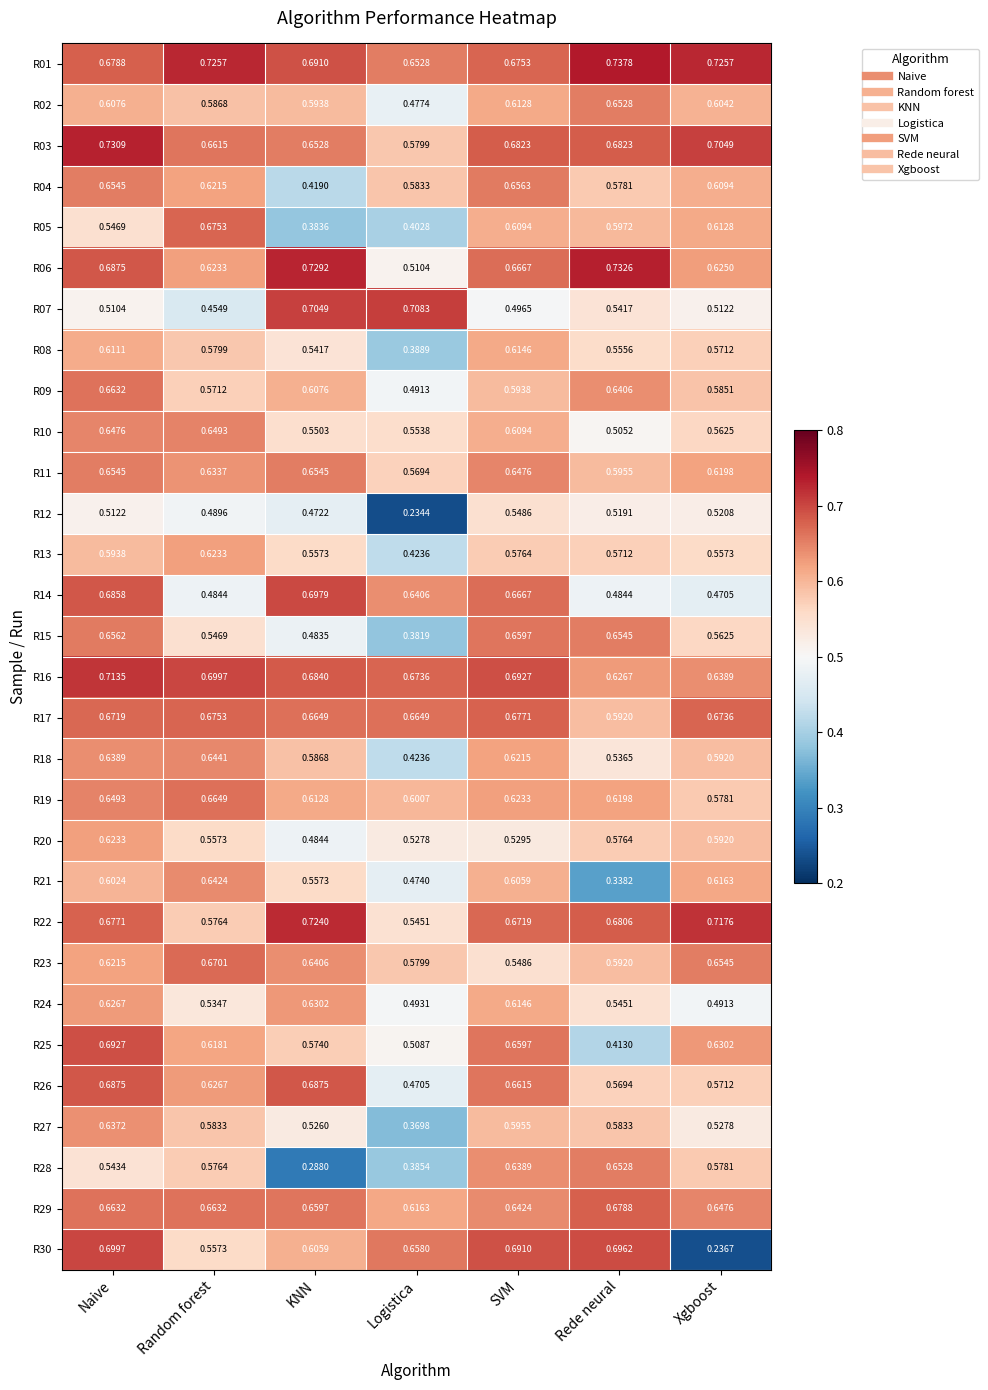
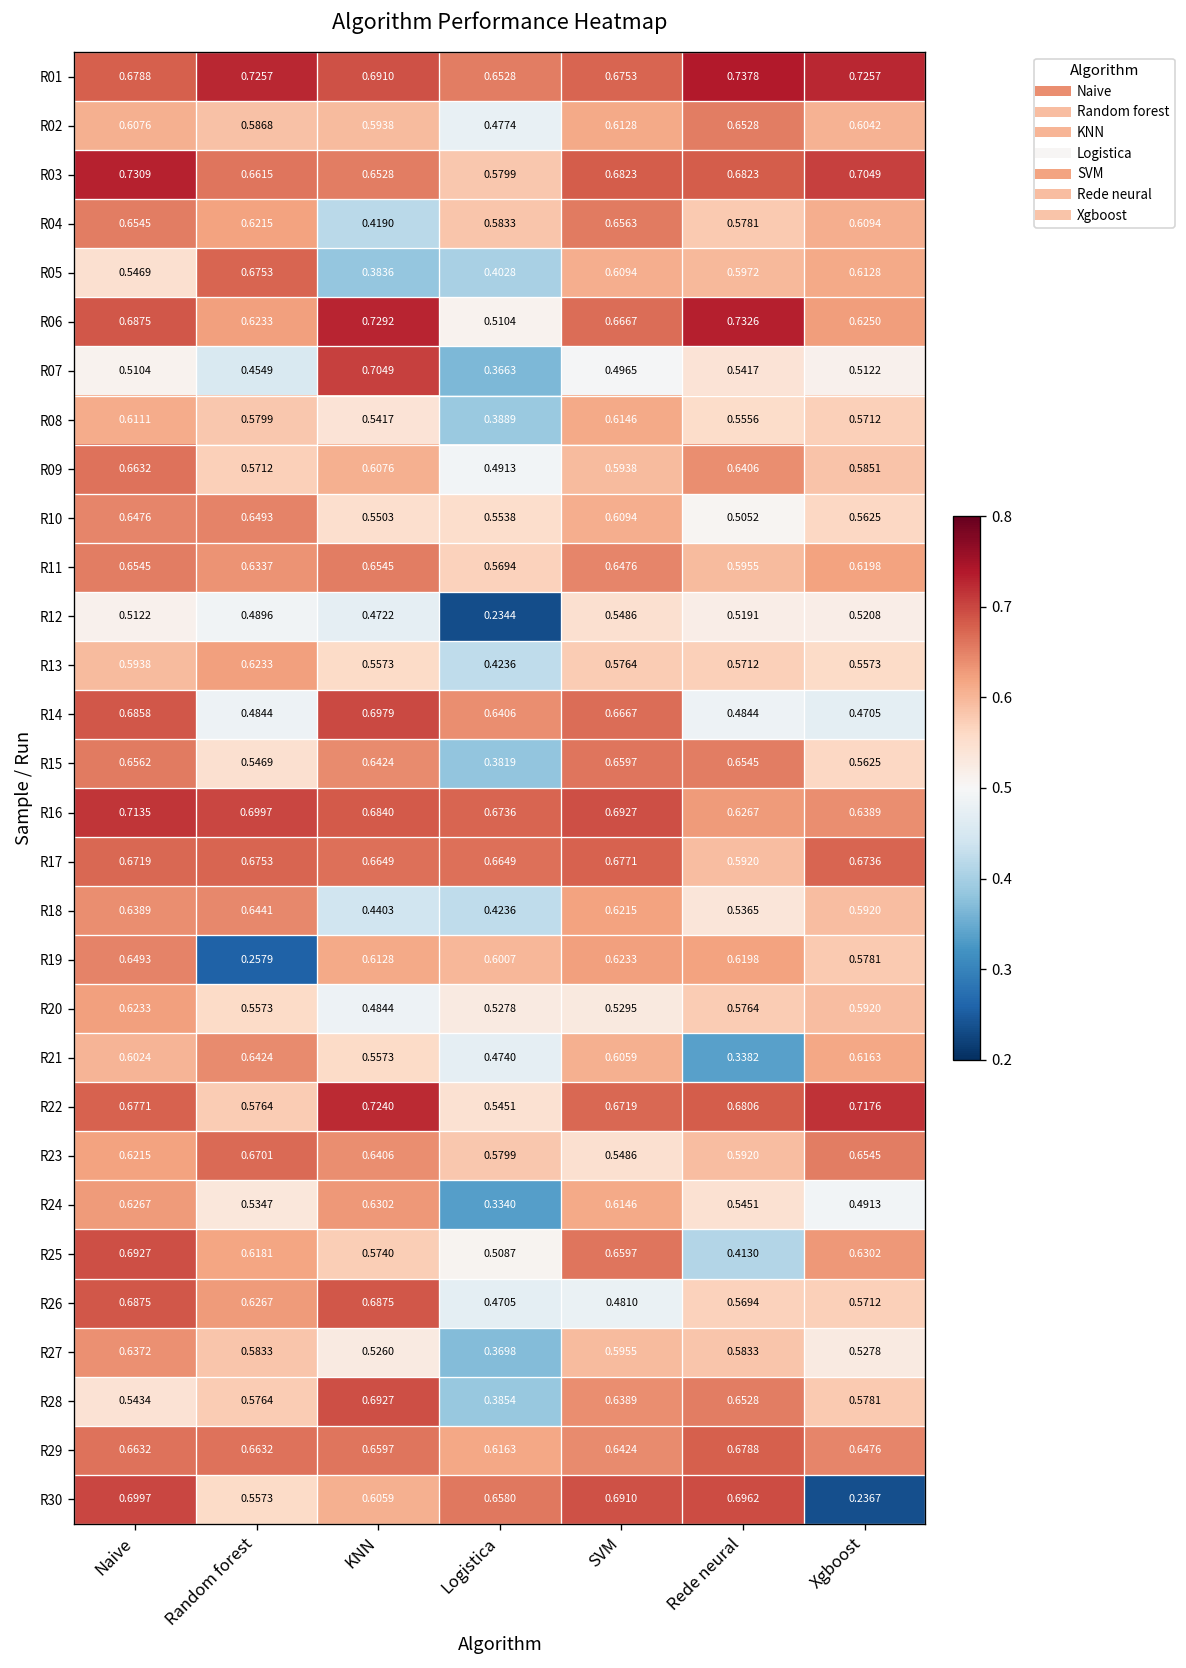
  {
    "R07": {
      "Naive": 0.5104,
      "Random forest": 0.4549,
      "KNN": 0.7049,
-     "Logistica": 0.7083,
+     "Logistica": 0.3663,
      "SVM": 0.4965,
      "Rede neural": 0.5417,
      "Xgboost": 0.5122
    },
    "R15": {
      "Naive": 0.6562,
      "Random forest": 0.5469,
-     "KNN": 0.4835,
+     "KNN": 0.6424,
      "Logistica": 0.3819,
      "SVM": 0.6597,
      "Rede neural": 0.6545,
      "Xgboost": 0.5625
    },
    "R18": {
      "Naive": 0.6389,
      "Random forest": 0.6441,
-     "KNN": 0.5868,
+     "KNN": 0.4403,
      "Logistica": 0.4236,
      "SVM": 0.6215,
      "Rede neural": 0.5365,
      "Xgboost": 0.5920
    },
    "R19": {
      "Naive": 0.6493,
-     "Random forest": 0.6649,
+     "Random forest": 0.2579,
      "KNN": 0.6128,
      "Logistica": 0.6007,
      "SVM": 0.6233,
      "Rede neural": 0.6198,
      "Xgboost": 0.5781
    },
    "R24": {
      "Naive": 0.6267,
      "Random forest": 0.5347,
      "KNN": 0.6302,
-     "Logistica": 0.4931,
+     "Logistica": 0.3340,
      "SVM": 0.6146,
      "Rede neural": 0.5451,
      "Xgboost": 0.4913
    },
    "R26": {
      "Naive": 0.6875,
      "Random forest": 0.6267,
      "KNN": 0.6875,
      "Logistica": 0.4705,
-     "SVM": 0.6615,
+     "SVM": 0.4810,
      "Rede neural": 0.5694,
      "Xgboost": 0.5712
    },
    "R28": {
      "Naive": 0.5434,
      "Random forest": 0.5764,
-     "KNN": 0.2880,
+     "KNN": 0.6927,
      "Logistica": 0.3854,
      "SVM": 0.6389,
      "Rede neural": 0.6528,
      "Xgboost": 0.5781
    }
  }
